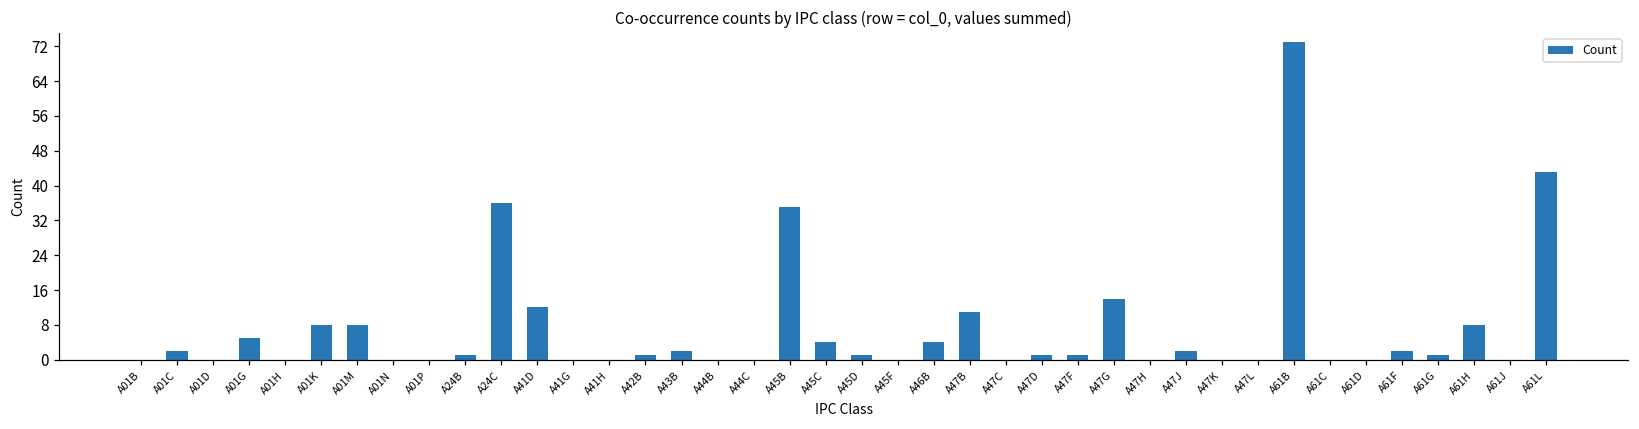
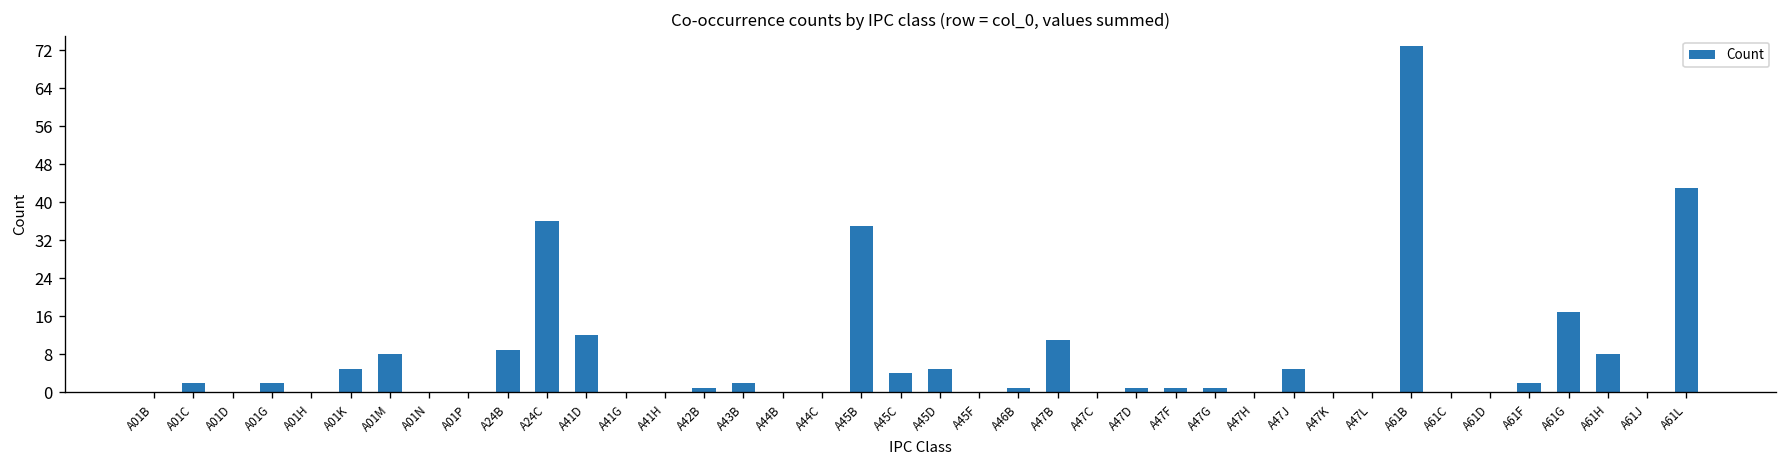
  {
    "A01B": 0,
    "A01C": 2,
    "A01D": 0,
-   "A01G": 5,
+   "A01G": 2,
    "A01H": 0,
-   "A01K": 8,
+   "A01K": 5,
    "A01M": 8,
    "A01N": 0,
    "A01P": 0,
-   "A24B": 1,
+   "A24B": 9,
    "A24C": 36,
    "A41D": 12,
    "A41G": 0,
    "A41H": 0,
    "A42B": 1,
    "A43B": 2,
    "A44B": 0,
    "A44C": 0,
    "A45B": 35,
    "A45C": 4,
-   "A45D": 1,
+   "A45D": 5,
    "A45F": 0,
-   "A46B": 4,
+   "A46B": 1,
    "A47B": 11,
    "A47C": 0,
    "A47D": 1,
    "A47F": 1,
-   "A47G": 14,
+   "A47G": 1,
    "A47H": 0,
-   "A47J": 2,
+   "A47J": 5,
    "A47K": 0,
    "A47L": 0,
    "A61B": 73,
    "A61C": 0,
    "A61D": 0,
    "A61F": 2,
-   "A61G": 1,
+   "A61G": 17,
    "A61H": 8,
    "A61J": 0,
    "A61L": 43
  }
